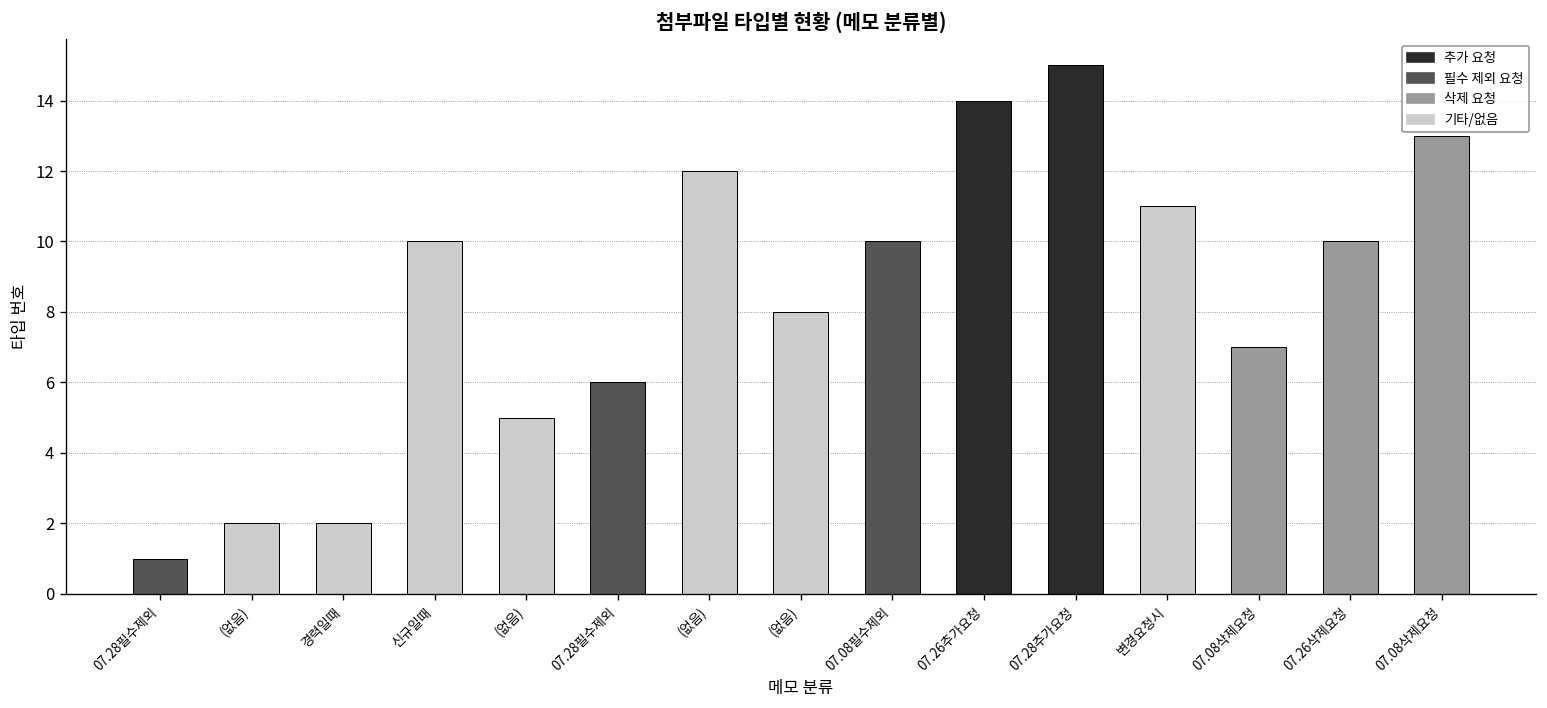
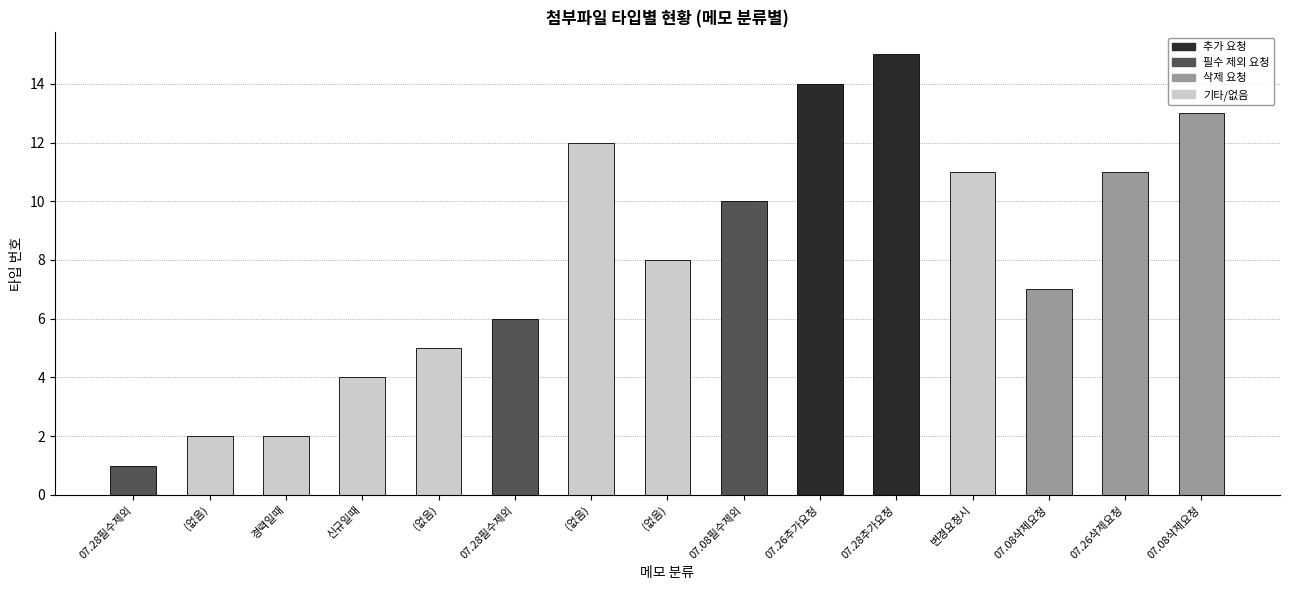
  {
    "경력일때": 2,
-   "신규일때": 10,
+   "신규일때": 4,
    "07.08필수제외": 10,
    "07.26추가요청": 14,
    "07.28추가요청": 15,
    "변경요청시": 11,
-   "07.26삭제요청": 10
+   "07.26삭제요청": 11
  }
